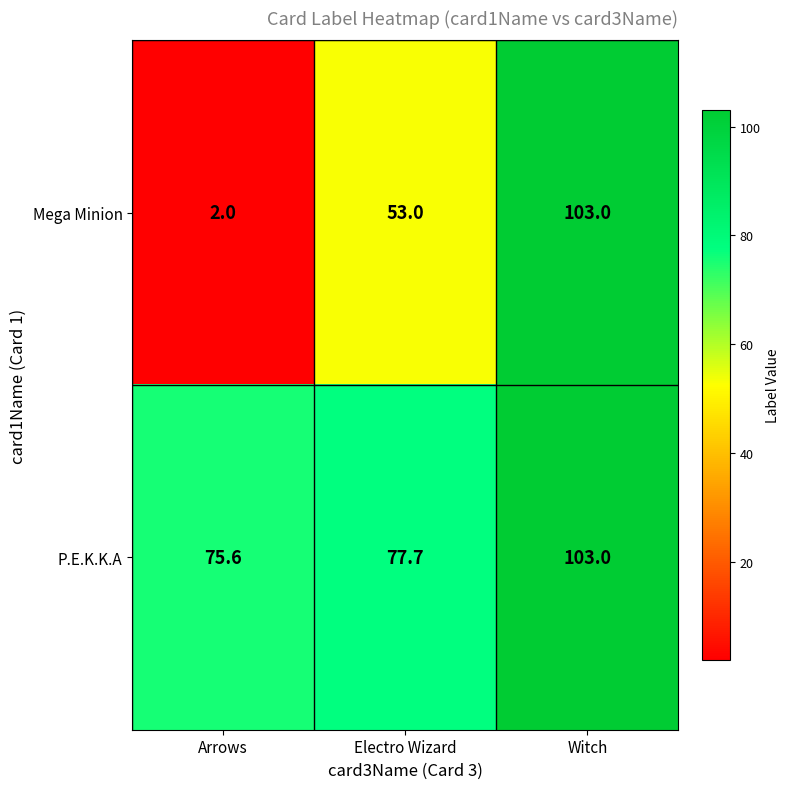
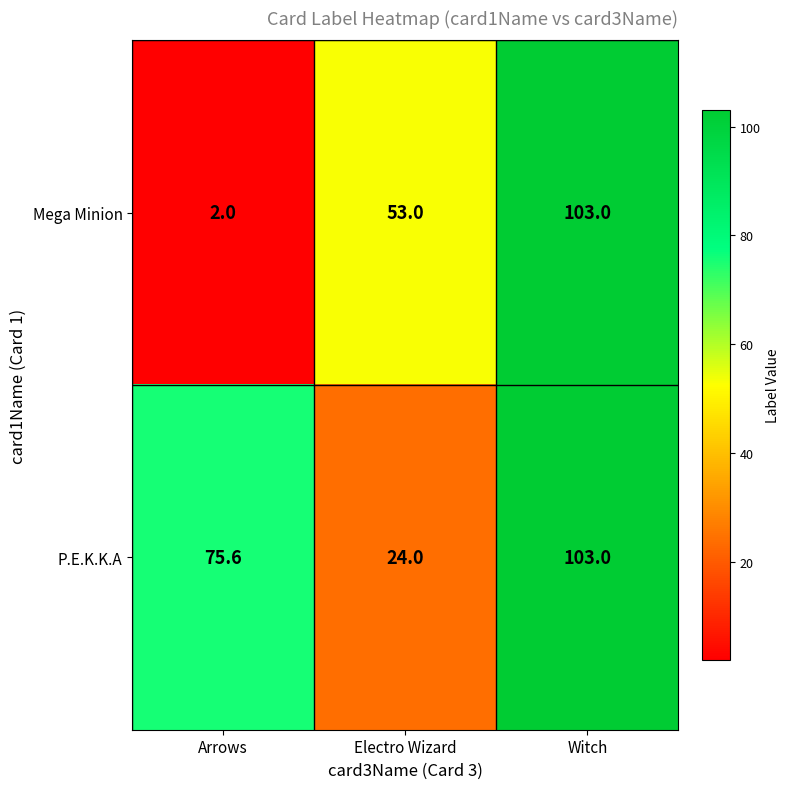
  {
    "Mega Minion": {
      "Arrows": 2.0,
      "Electro Wizard": 53.0,
      "Witch": 103.0
    },
    "P.E.K.K.A": {
      "Arrows": 75.6,
-     "Electro Wizard": 77.7,
+     "Electro Wizard": 24.0,
      "Witch": 103.0
    }
  }
